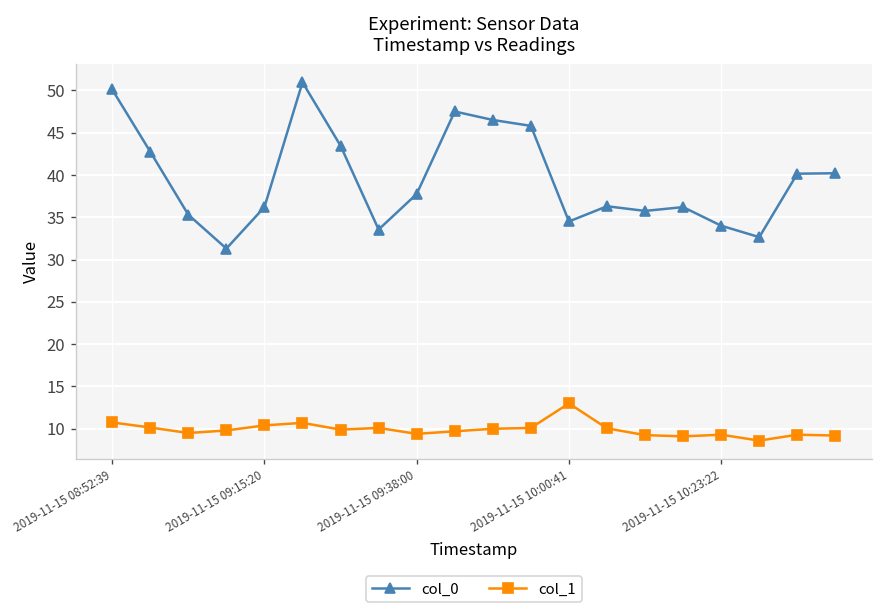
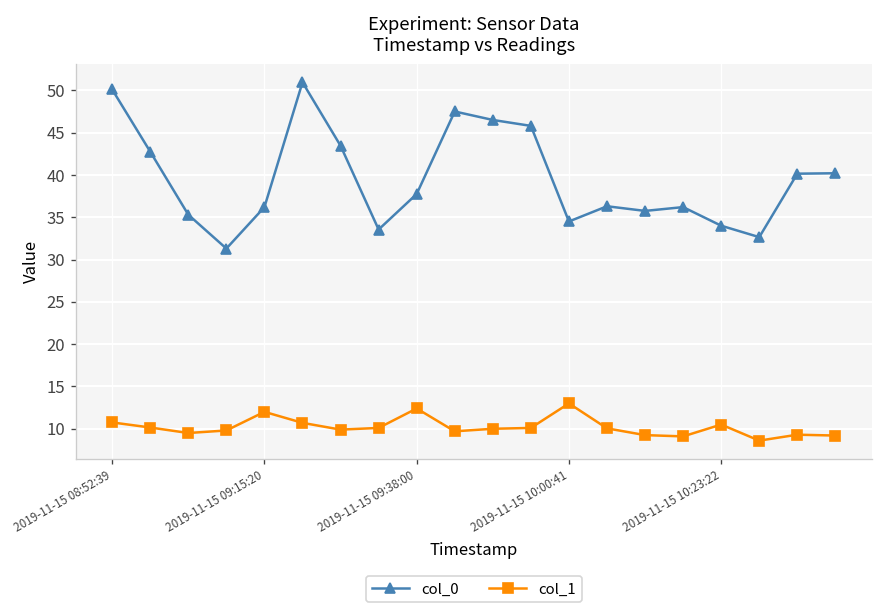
  {
    "col_0": {
      "2019-11-15 08:52:39": 50,
      "2019-11-15 09:15:20": 36,
      "2019-11-15 09:38:00": 38,
      "2019-11-15 10:00:41": 35,
      "2019-11-15 10:23:22": 34
    },
    "col_1": {
      "2019-11-15 08:52:39": 11,
-     "2019-11-15 09:15:20": 10,
-     "2019-11-15 09:38:00": 9,
+     "2019-11-15 09:15:20": 12,
+     "2019-11-15 09:38:00": 12,
      "2019-11-15 10:00:41": 13,
-     "2019-11-15 10:23:22": 9
+     "2019-11-15 10:23:22": 11
    }
  }
